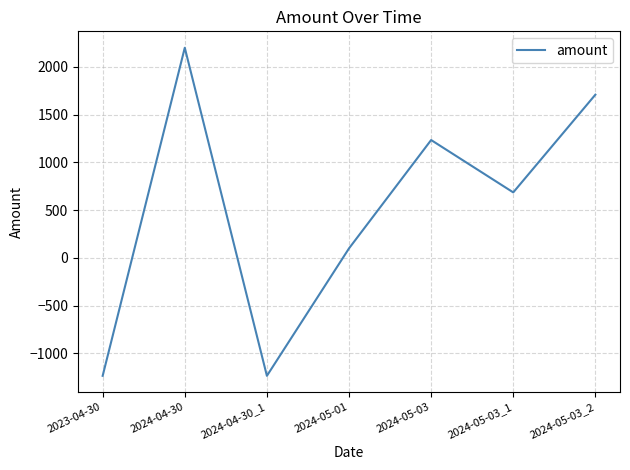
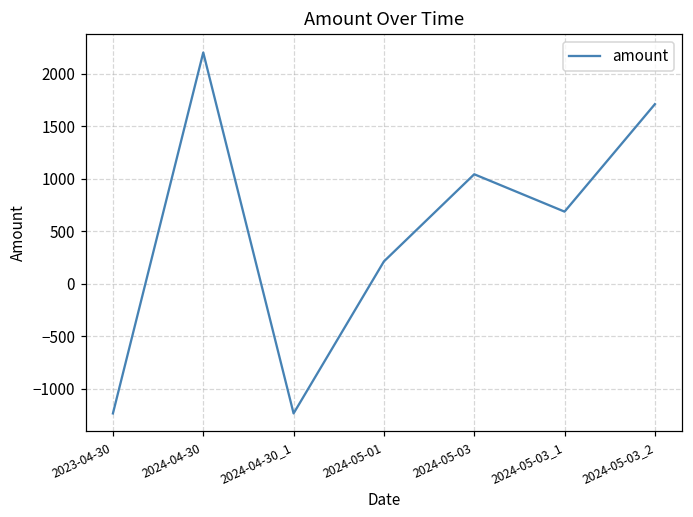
  {
    "2023-04-30": -1200,
    "2024-04-30": 2200,
    "2024-04-30_1": -1200,
-   "2024-05-01": 100,
-   "2024-05-03": 1200,
+   "2024-05-01": 200,
+   "2024-05-03": 1000,
    "2024-05-03_1": 700,
    "2024-05-03_2": 1700
  }
